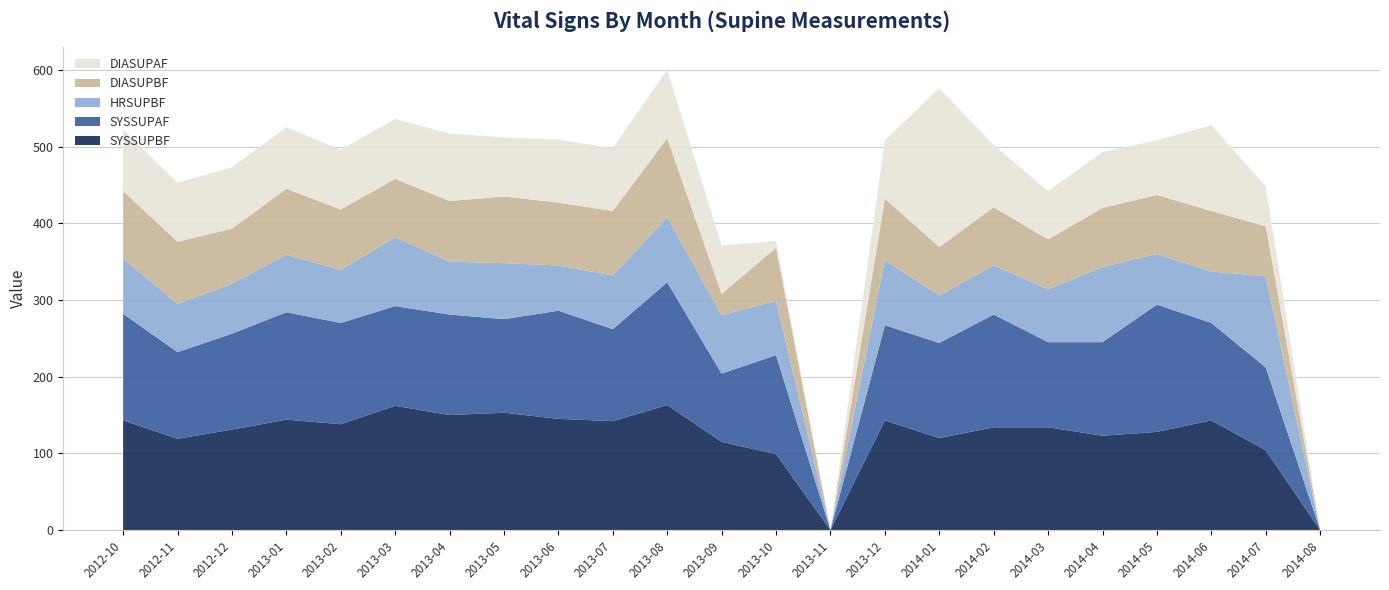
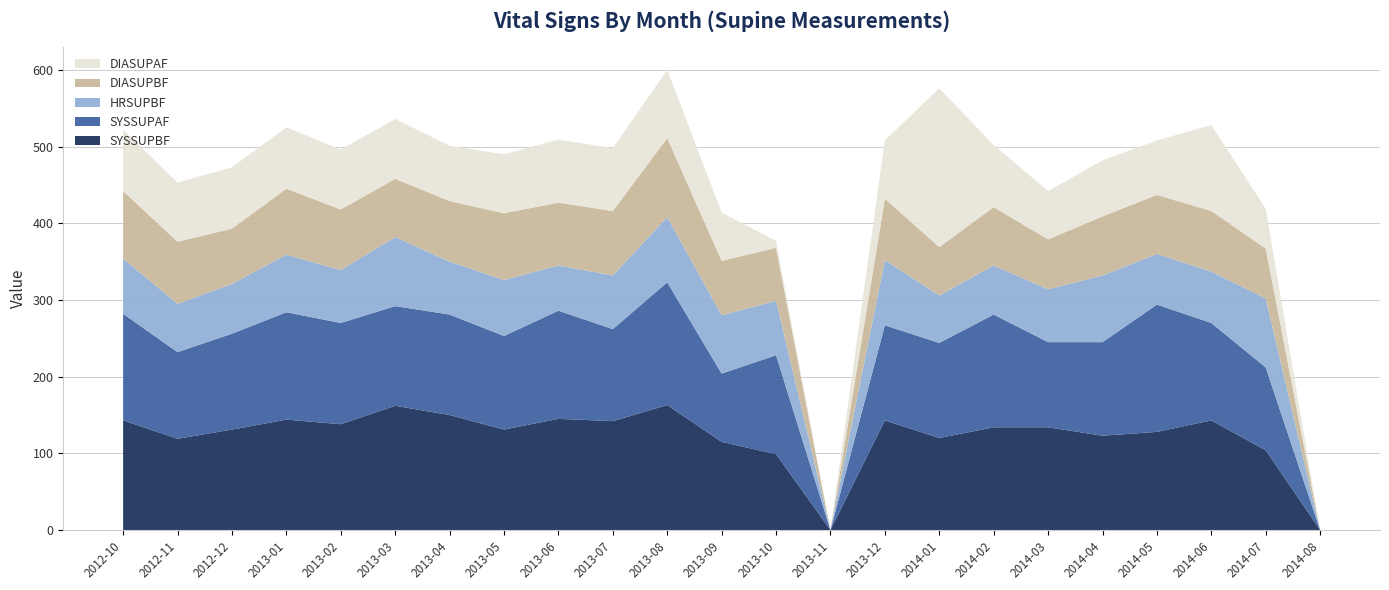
  {
    "SYSSUPBF": {
      "2012-10": 140,
      "2012-11": 120,
      "2012-12": 130,
      "2013-01": 140,
      "2013-02": 140,
      "2013-03": 160,
      "2013-04": 150,
-     "2013-05": 150,
+     "2013-05": 130,
      "2013-06": 150,
      "2013-07": 140,
      "2013-08": 160,
      "2013-09": 120,
      "2013-10": 100,
      "2013-12": 140,
      "2014-01": 120,
      "2014-02": 130,
      "2014-03": 130,
      "2014-04": 120,
      "2014-05": 130,
      "2014-06": 140,
      "2014-07": 100
    },
    "SYSSUPAF": {
      "2012-10": 140,
      "2012-11": 110,
      "2012-12": 130,
      "2013-01": 140,
      "2013-02": 130,
      "2013-03": 130,
      "2013-04": 130,
      "2013-05": 120,
      "2013-06": 140,
      "2013-07": 120,
      "2013-08": 160,
      "2013-09": 90,
      "2013-10": 130,
      "2013-12": 120,
      "2014-01": 120,
      "2014-02": 150,
      "2014-03": 110,
      "2014-04": 120,
      "2014-05": 170,
      "2014-06": 130,
      "2014-07": 110
    },
    "HRSUPBF": {
      "2012-10": 70,
      "2012-11": 60,
      "2012-12": 70,
      "2013-01": 80,
      "2013-02": 70,
      "2013-03": 90,
      "2013-04": 70,
      "2013-05": 70,
      "2013-06": 60,
      "2013-07": 70,
      "2013-08": 90,
      "2013-09": 80,
      "2013-10": 70,
      "2013-12": 90,
      "2014-01": 60,
      "2014-02": 60,
      "2014-03": 70,
-     "2014-04": 100,
+     "2014-04": 90,
      "2014-05": 70,
      "2014-06": 70,
-     "2014-07": 120
+     "2014-07": 90
    },
    "DIASUPBF": {
      "2012-10": 90,
      "2012-11": 80,
      "2012-12": 70,
      "2013-01": 90,
      "2013-02": 80,
      "2013-03": 80,
      "2013-04": 80,
      "2013-05": 90,
      "2013-06": 80,
      "2013-07": 80,
      "2013-08": 100,
-     "2013-09": 30,
+     "2013-09": 70,
      "2013-10": 70,
      "2013-12": 80,
      "2014-01": 60,
      "2014-02": 80,
      "2014-03": 70,
      "2014-04": 80,
      "2014-05": 80,
      "2014-06": 80,
      "2014-07": 70
    },
    "DIASUPAF": {
      "2012-10": 80,
      "2012-11": 80,
      "2012-12": 80,
      "2013-01": 80,
      "2013-02": 80,
      "2013-03": 80,
-     "2013-04": 90,
+     "2013-04": 70,
      "2013-05": 80,
      "2013-06": 80,
      "2013-07": 80,
      "2013-08": 90,
      "2013-09": 60,
      "2013-10": 10,
      "2013-12": 80,
      "2014-01": 210,
      "2014-02": 80,
      "2014-03": 60,
      "2014-04": 70,
      "2014-05": 70,
      "2014-06": 110,
      "2014-07": 50
    }
  }
